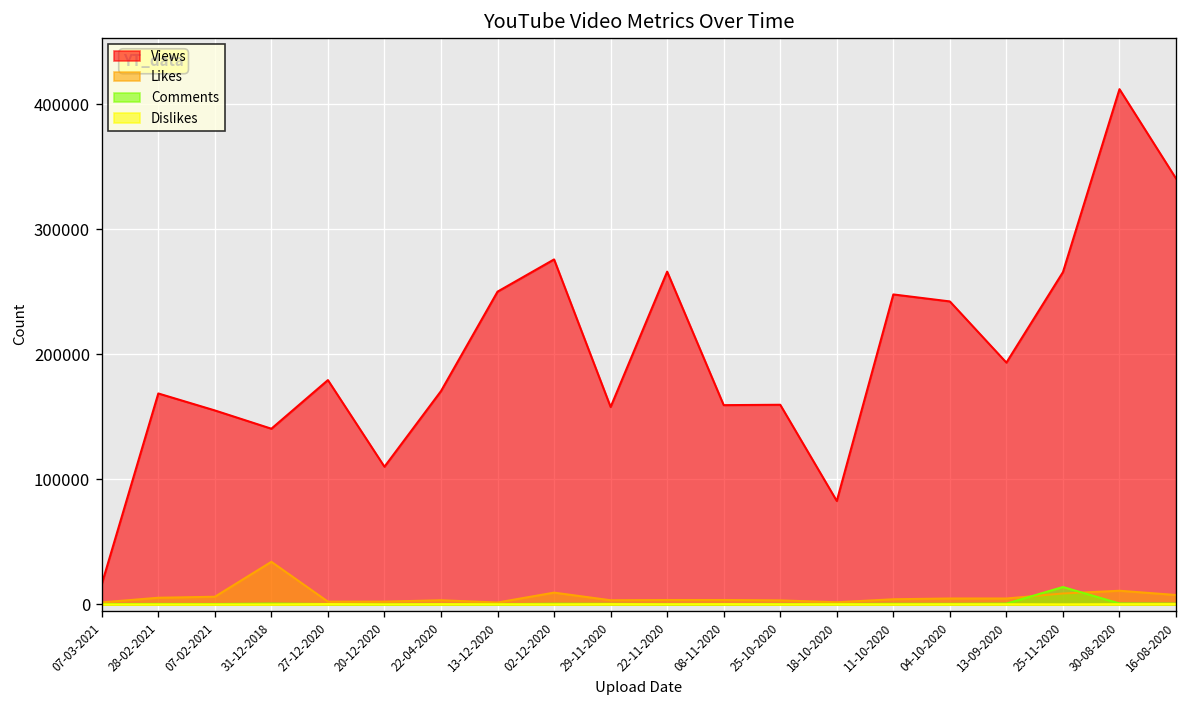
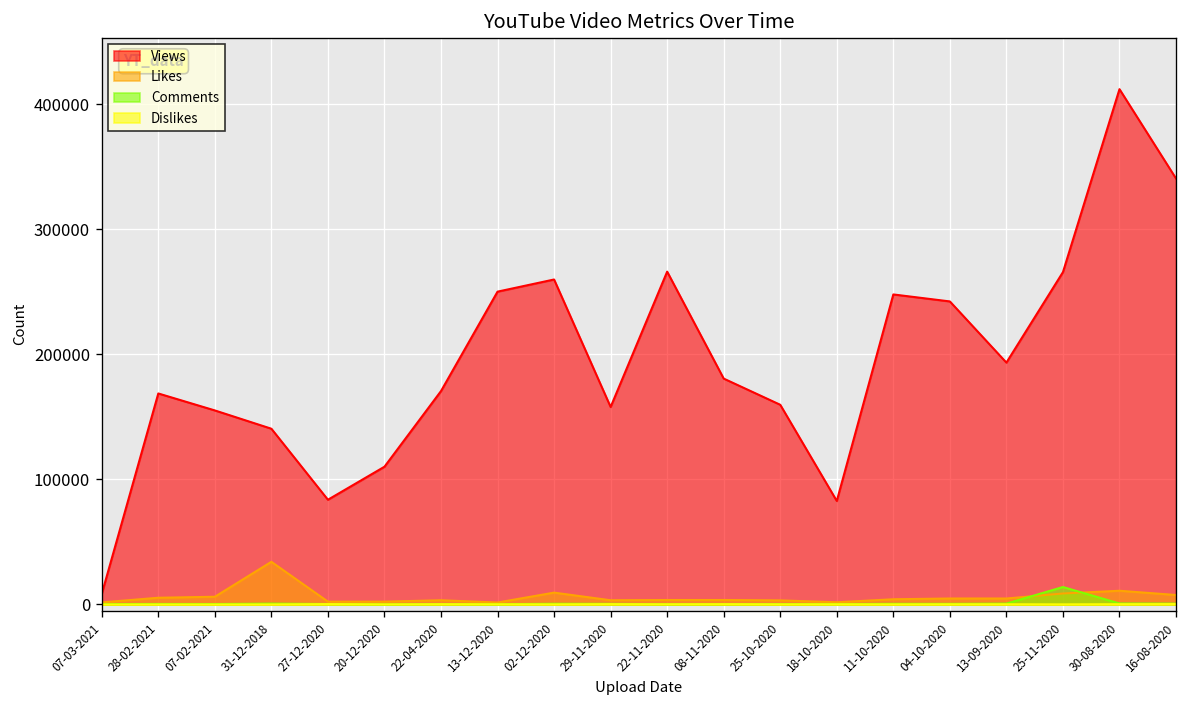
  {
    "Views": {
-     "07-03-2021": 16000,
+     "07-03-2021": 8000,
      "28-02-2021": 169000,
      "07-02-2021": 155000,
      "31-12-2018": 141000,
-     "27-12-2020": 179000,
+     "27-12-2020": 84000,
      "20-12-2020": 110000,
      "22-04-2020": 171000,
      "13-12-2020": 250000,
-     "02-12-2020": 276000,
+     "02-12-2020": 260000,
      "29-11-2020": 158000,
      "22-11-2020": 266000,
-     "08-11-2020": 159000,
+     "08-11-2020": 181000,
      "25-10-2020": 160000,
      "18-10-2020": 83000,
      "11-10-2020": 248000,
      "04-10-2020": 242000,
      "13-09-2020": 193000,
      "25-11-2020": 266000,
      "30-08-2020": 412000,
      "16-08-2020": 341000
    },
    "Likes": {
      "28-02-2021": 5000,
      "07-02-2021": 6000,
      "31-12-2018": 34000,
      "22-04-2020": 3000,
      "02-12-2020": 10000,
      "29-11-2020": 3000,
      "22-11-2020": 4000,
      "08-11-2020": 4000,
      "25-10-2020": 3000,
      "11-10-2020": 4000,
      "04-10-2020": 5000,
      "13-09-2020": 5000,
      "25-11-2020": 9000,
      "30-08-2020": 11000,
      "16-08-2020": 8000
    },
    "Comments": {
      "25-11-2020": 14000
    },
    "Dislikes": {
      "25-11-2020": 0
    }
  }
